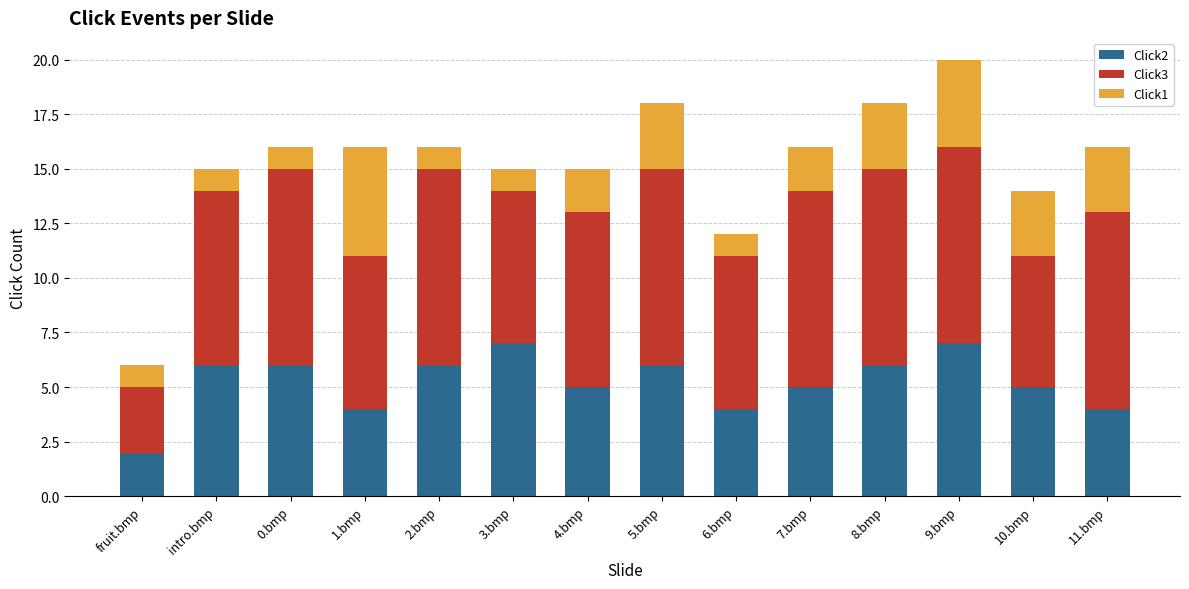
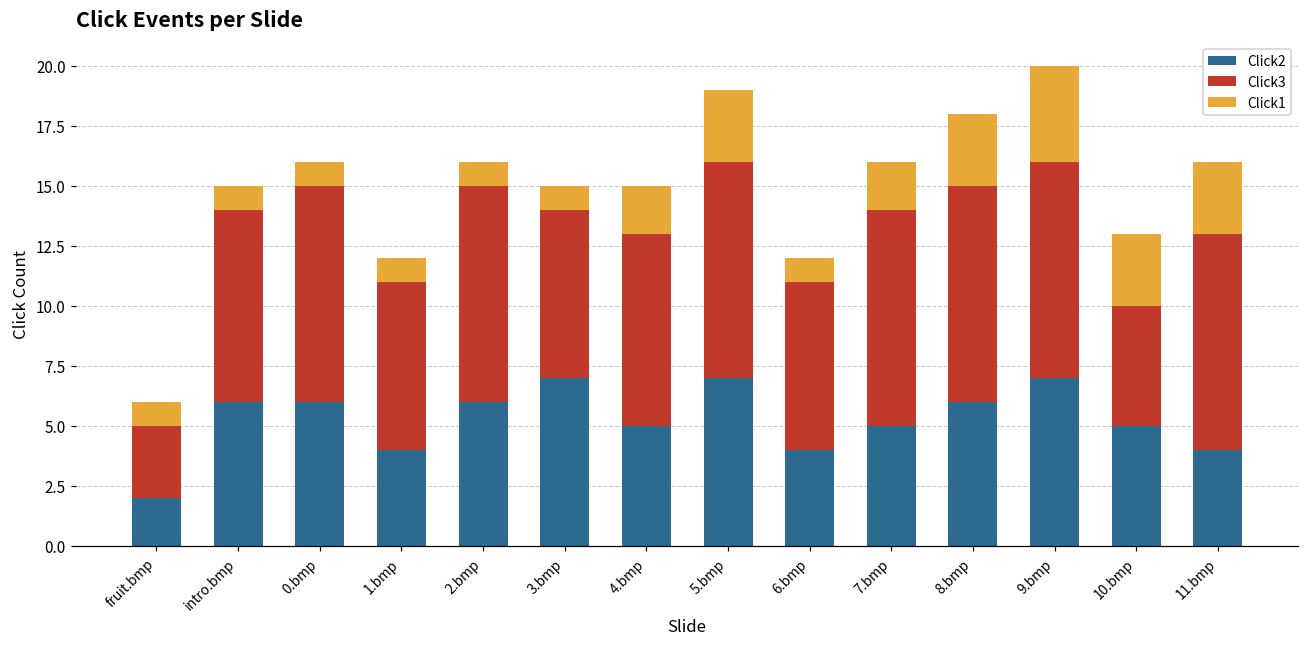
  {
    "Click2": {
      "fruit.bmp": 2,
      "intro.bmp": 6,
      "0.bmp": 6,
      "1.bmp": 4,
      "2.bmp": 6,
      "3.bmp": 7,
      "4.bmp": 5,
-     "5.bmp": 6,
+     "5.bmp": 7,
      "6.bmp": 4,
      "7.bmp": 5,
      "8.bmp": 6,
      "9.bmp": 7,
      "10.bmp": 5,
      "11.bmp": 4
    },
    "Click3": {
      "fruit.bmp": 3,
      "intro.bmp": 8,
      "0.bmp": 9,
      "1.bmp": 7,
      "2.bmp": 9,
      "3.bmp": 7,
      "4.bmp": 8,
      "5.bmp": 9,
      "6.bmp": 7,
      "7.bmp": 9,
      "8.bmp": 9,
      "9.bmp": 9,
-     "10.bmp": 6,
+     "10.bmp": 5,
      "11.bmp": 9
    },
    "Click1": {
      "fruit.bmp": 1,
      "intro.bmp": 1,
      "0.bmp": 1,
-     "1.bmp": 5,
+     "1.bmp": 1,
      "2.bmp": 1,
      "3.bmp": 1,
      "4.bmp": 2,
      "5.bmp": 3,
      "6.bmp": 1,
      "7.bmp": 2,
      "8.bmp": 3,
      "9.bmp": 4,
      "10.bmp": 3,
      "11.bmp": 3
    }
  }
